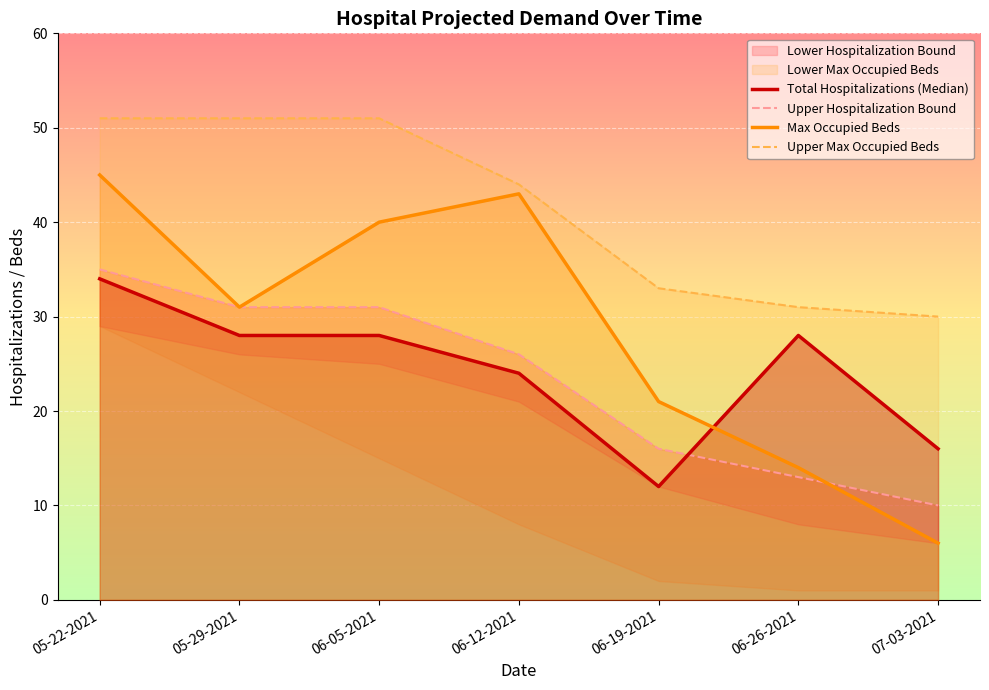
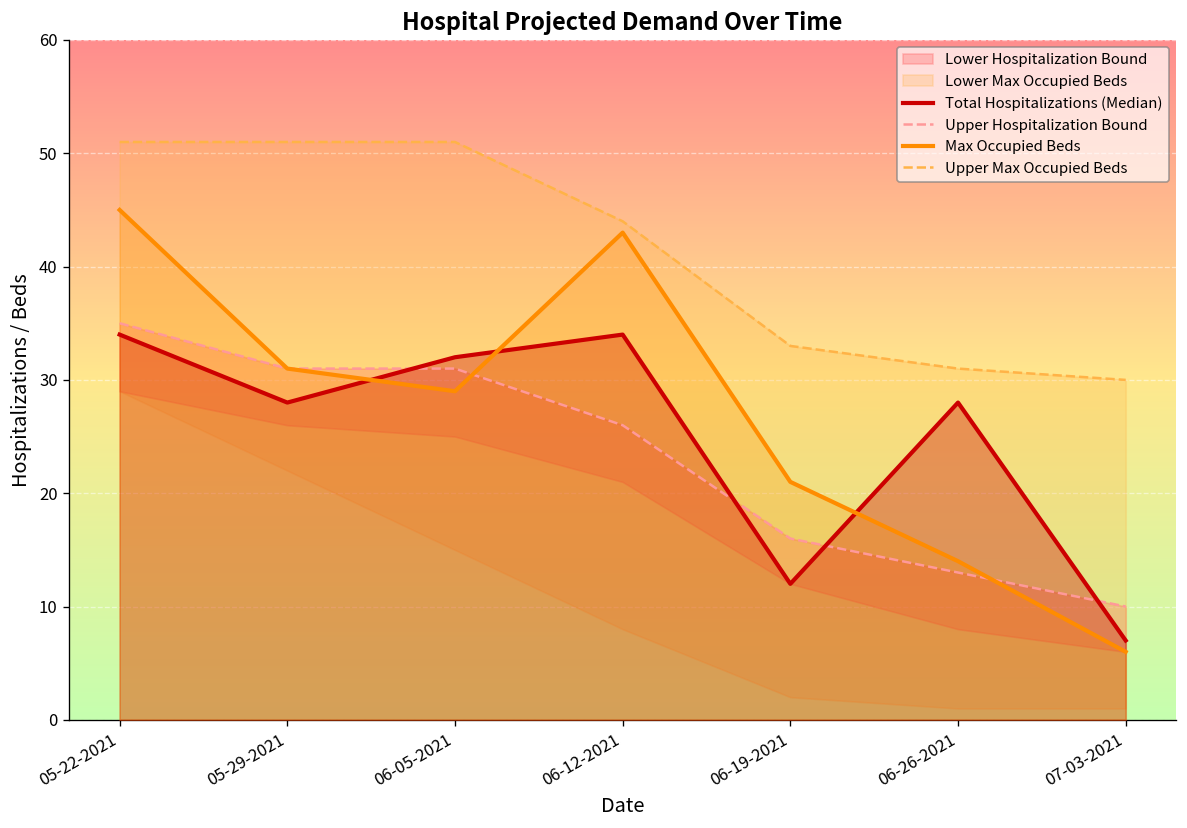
  {
    "Total Hospitalizations (Median)": {
      "05-22-2021": 34,
      "05-29-2021": 28,
-     "06-05-2021": 28,
-     "06-12-2021": 24,
+     "06-05-2021": 32,
+     "06-12-2021": 34,
      "06-19-2021": 12,
      "06-26-2021": 28,
-     "07-03-2021": 16
+     "07-03-2021": 7
    },
    "Max Occupied Beds": {
      "05-22-2021": 45,
-     "06-05-2021": 40,
+     "06-05-2021": 29,
      "06-12-2021": 43,
      "06-19-2021": 21,
      "06-26-2021": 14,
      "07-03-2021": 6
    }
  }
